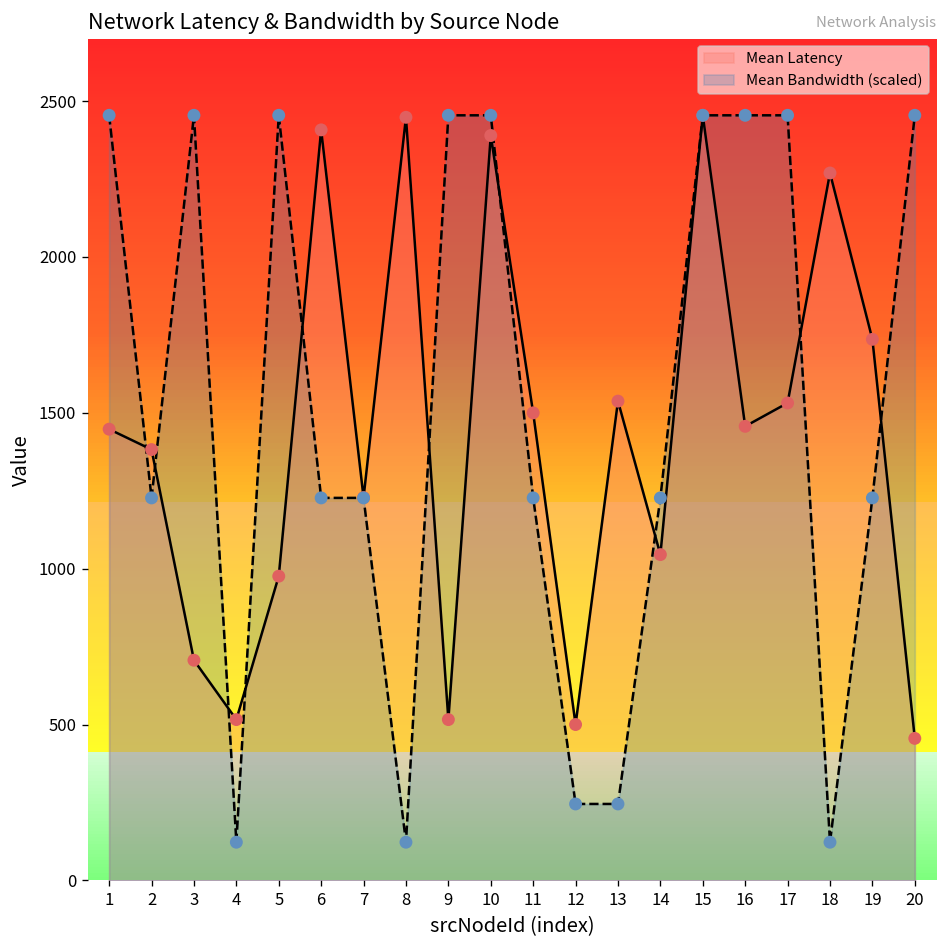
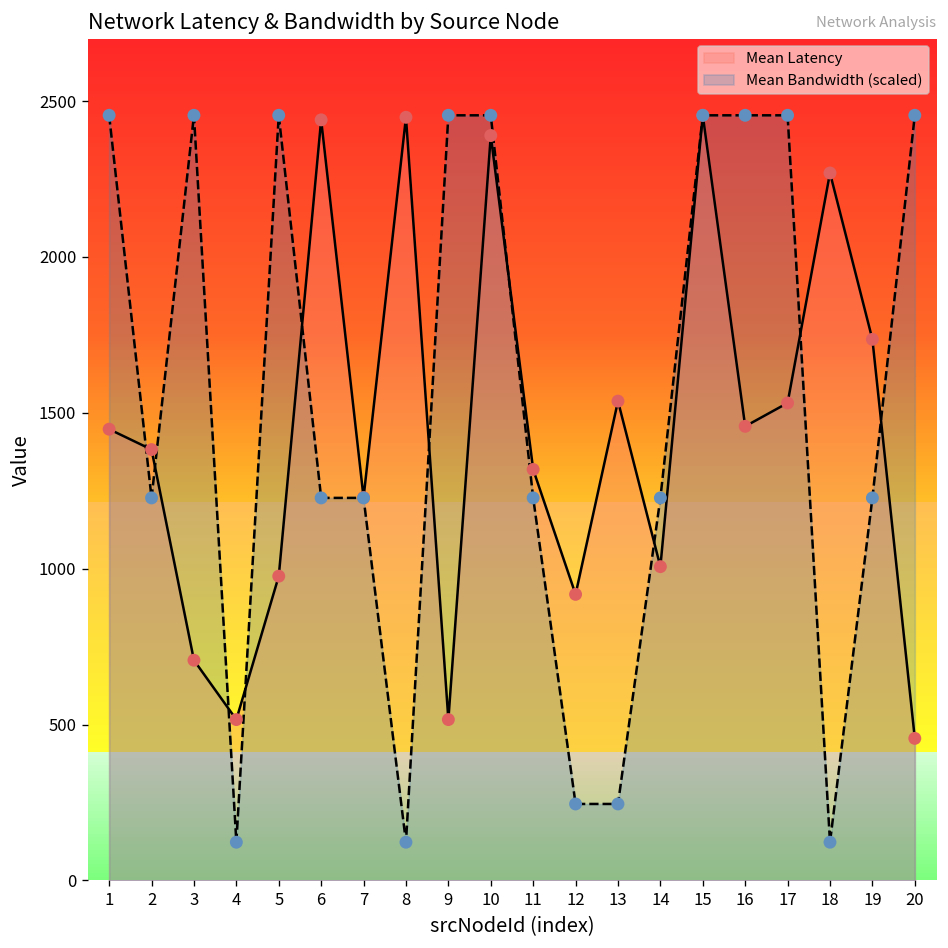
  {
    "Mean Latency": {
      "1": 1450,
      "2": 1380,
      "3": 710,
      "4": 520,
      "5": 980,
-     "6": 2410,
+     "6": 2440,
      "8": 2450,
      "9": 520,
      "10": 2390,
-     "11": 1500,
-     "12": 500,
+     "11": 1320,
+     "12": 920,
      "13": 1540,
-     "14": 1050,
+     "14": 1010,
      "16": 1460,
      "17": 1530,
      "18": 2270,
      "19": 1740,
      "20": 460
    },
    "Mean Bandwidth (scaled)": {
      "1": 2450,
      "2": 1230,
      "3": 2450,
      "4": 120,
      "5": 2450,
      "6": 1230,
      "8": 120,
      "9": 2450,
      "10": 2450,
      "11": 1230,
      "12": 250,
      "13": 250,
      "14": 1230,
      "16": 2450,
      "17": 2450,
      "18": 120,
      "19": 1230,
      "20": 2450
    }
  }
